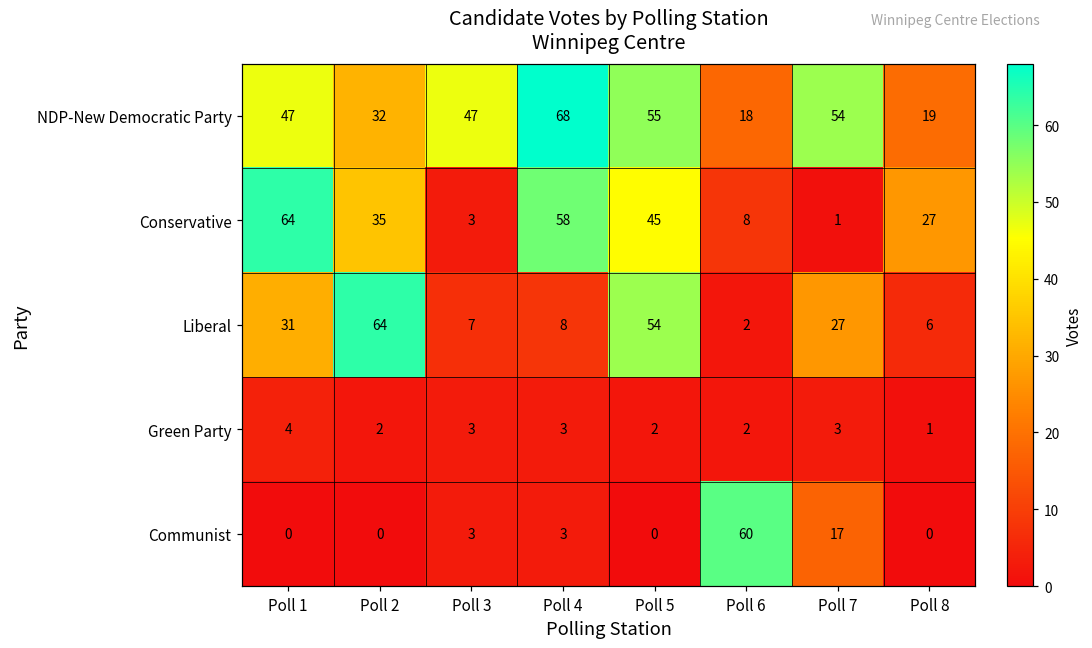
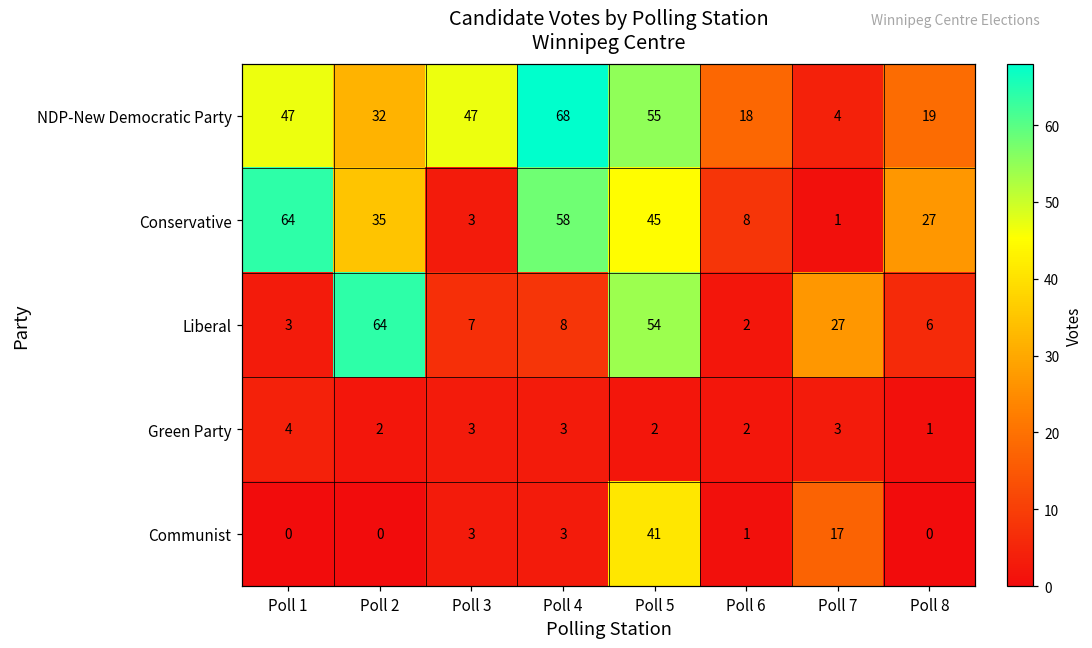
  {
    "NDP-New Democratic Party": {
      "Poll 1": 47,
      "Poll 2": 32,
      "Poll 3": 47,
      "Poll 4": 68,
      "Poll 5": 55,
      "Poll 6": 18,
-     "Poll 7": 54,
+     "Poll 7": 4,
      "Poll 8": 19
    },
    "Conservative": {
      "Poll 1": 64,
      "Poll 2": 35,
      "Poll 3": 3,
      "Poll 4": 58,
      "Poll 5": 45,
      "Poll 6": 8,
      "Poll 7": 1,
      "Poll 8": 27
    },
    "Liberal": {
-     "Poll 1": 31,
+     "Poll 1": 3,
      "Poll 2": 64,
      "Poll 3": 7,
      "Poll 4": 8,
      "Poll 5": 54,
      "Poll 6": 2,
      "Poll 7": 27,
      "Poll 8": 6
    },
    "Green Party": {
      "Poll 1": 4,
      "Poll 2": 2,
      "Poll 3": 3,
      "Poll 4": 3,
      "Poll 5": 2,
      "Poll 6": 2,
      "Poll 7": 3,
      "Poll 8": 1
    },
    "Communist": {
      "Poll 1": 0,
      "Poll 2": 0,
      "Poll 3": 3,
      "Poll 4": 3,
-     "Poll 5": 0,
-     "Poll 6": 60,
+     "Poll 5": 41,
+     "Poll 6": 1,
      "Poll 7": 17,
      "Poll 8": 0
    }
  }
